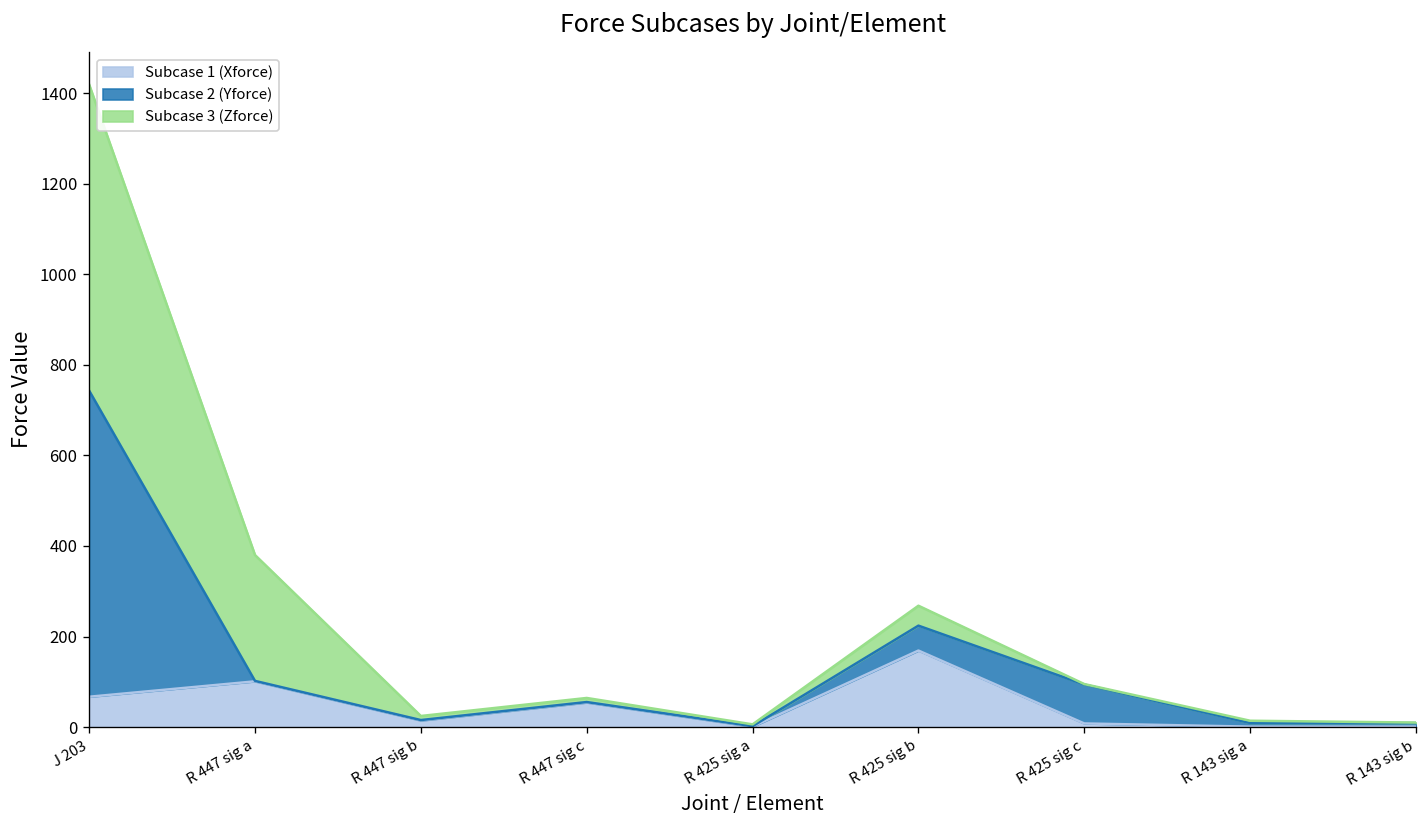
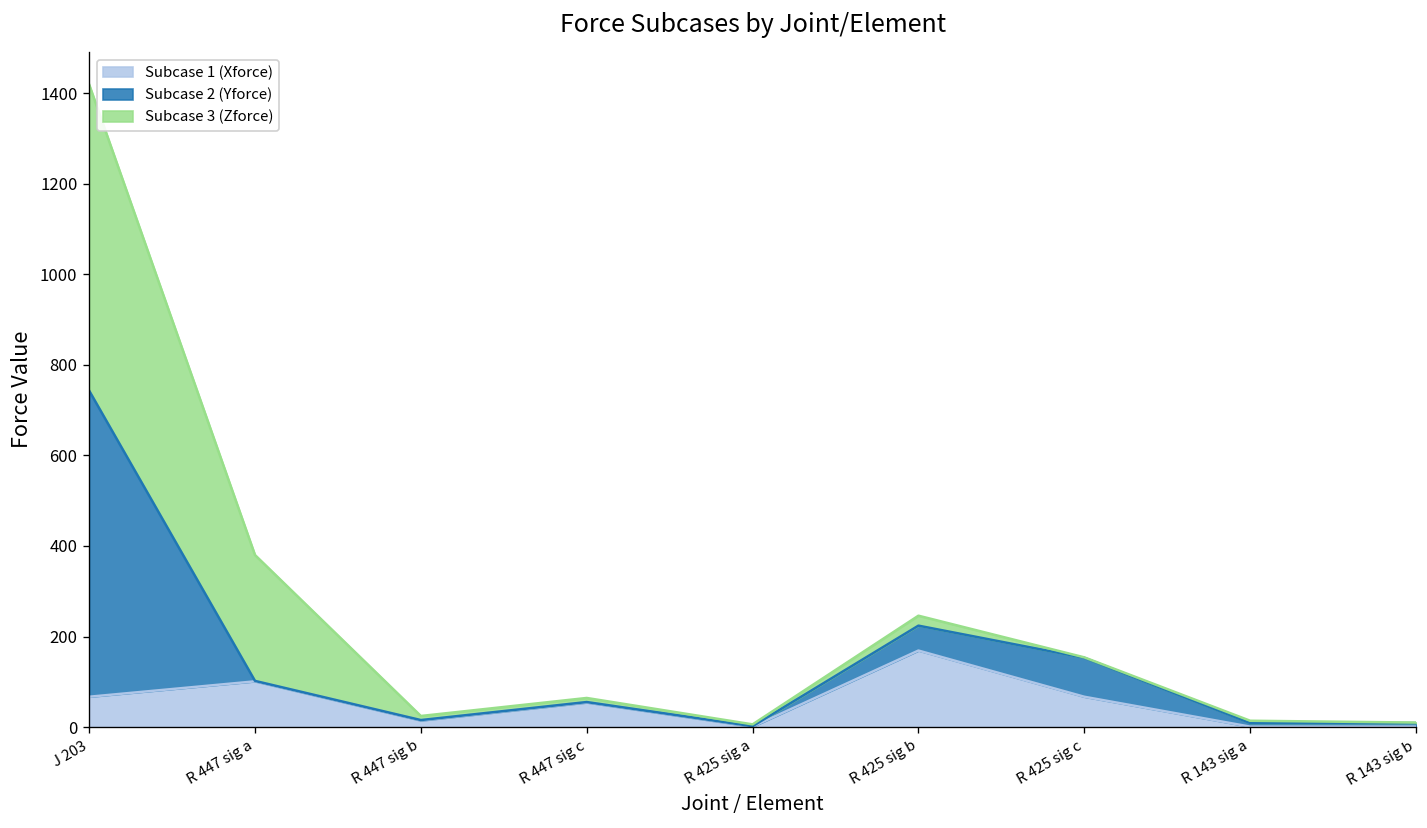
  {
    "Subcase 1 (Xforce)": {
      "J 203": 70,
      "R 425 sig b": 170,
-     "R 425 sig c": 10,
+     "R 425 sig c": 70,
      "R 143 sig a": 0,
      "R 143 sig b": 0
    },
    "Subcase 2 (Yforce)": {
      "J 203": 680,
      "R 425 sig b": 60
    },
    "Subcase 3 (Zforce)": {
      "J 203": 680,
      "R 447 sig a": 280,
      "R 447 sig b": 10,
      "R 447 sig c": 10,
-     "R 425 sig b": 40
+     "R 425 sig b": 20
    }
  }
